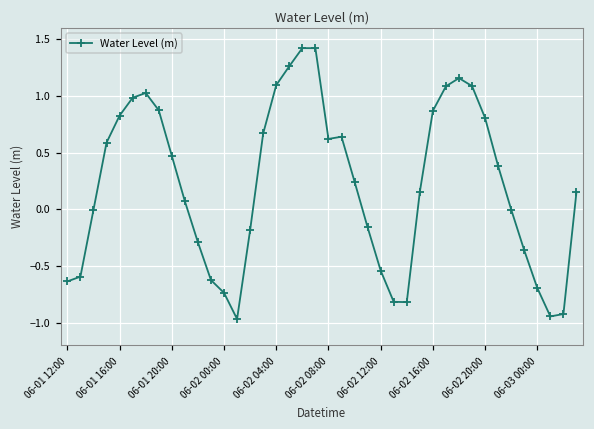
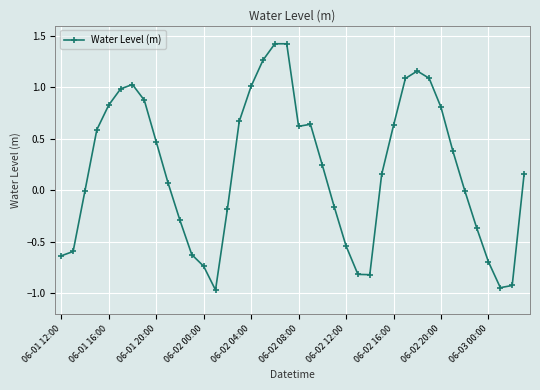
  {
    "06-01 12:00": -0.63,
    "06-01 16:00": 0.83,
    "06-01 20:00": 0.47,
    "06-02 00:00": -0.74,
-   "06-02 04:00": 1.10,
+   "06-02 04:00": 1.01,
    "06-02 08:00": 0.62,
    "06-02 12:00": -0.54,
-   "06-02 16:00": 0.87,
+   "06-02 16:00": 0.63,
    "06-02 20:00": 0.81,
    "06-03 00:00": -0.69
  }
